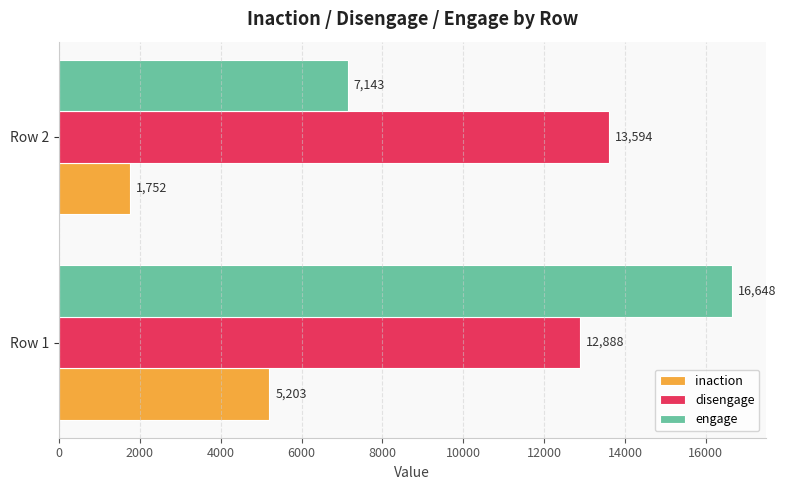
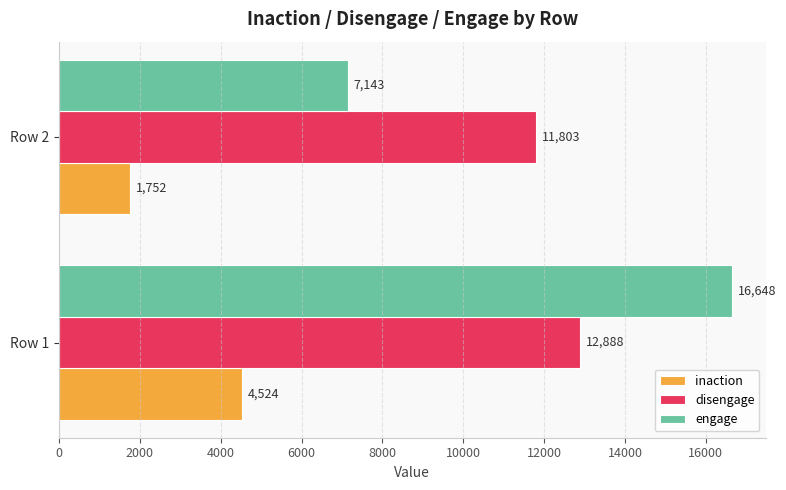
  {
    "inaction": {
      "Row 2": "1,752",
-     "Row 1": "5,203"
+     "Row 1": "4,524"
    },
    "disengage": {
-     "Row 2": "13,594",
+     "Row 2": "11,803",
      "Row 1": "12,888"
    },
    "engage": {
      "Row 2": "7,143",
      "Row 1": "16,648"
    }
  }
